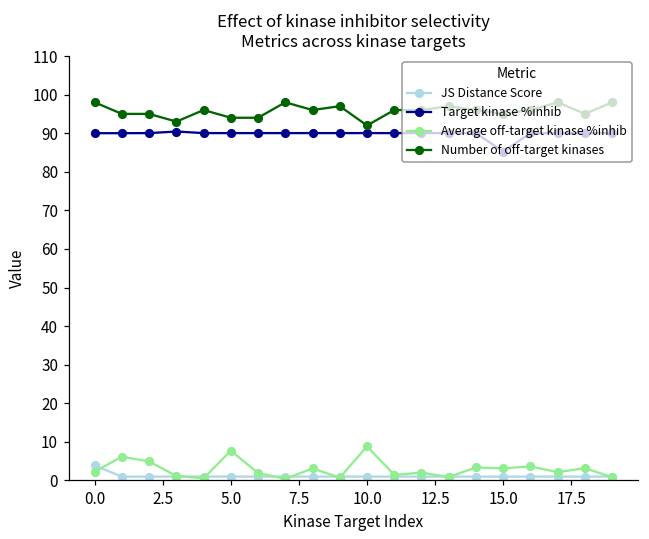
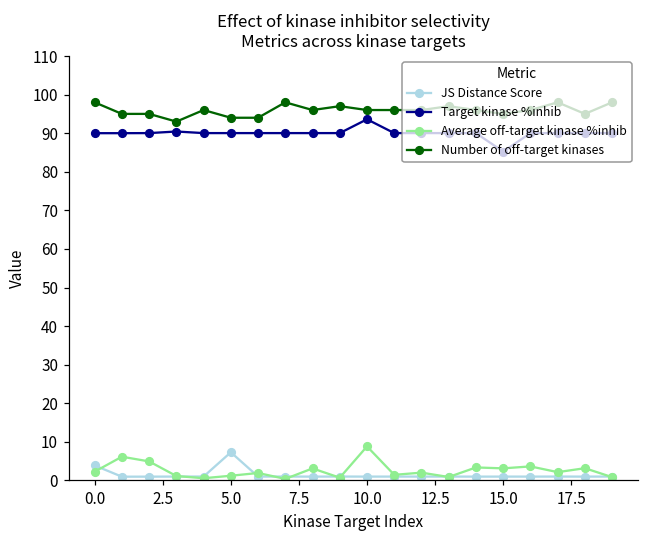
  {
    "JS Distance Score": {
      "0.0": 4,
-     "5.0": 1,
+     "5.0": 7,
      "10.0": 1,
      "15.0": 1
    },
    "Target kinase %inhib": {
      "0.0": 90,
      "5.0": 90,
-     "10.0": 90
+     "10.0": 94
    },
    "Average off-target kinase %inhib": {
      "0.0": 2,
-     "5.0": 8,
+     "5.0": 1,
      "10.0": 9,
      "15.0": 3
    },
    "Number of off-target kinases": {
      "0.0": 98,
      "5.0": 94,
-     "10.0": 92
+     "10.0": 96
    }
  }
